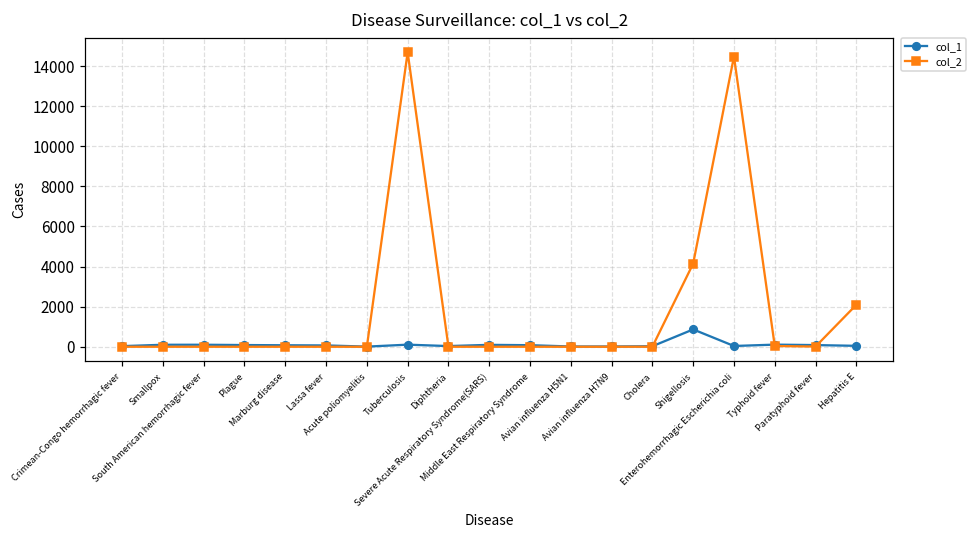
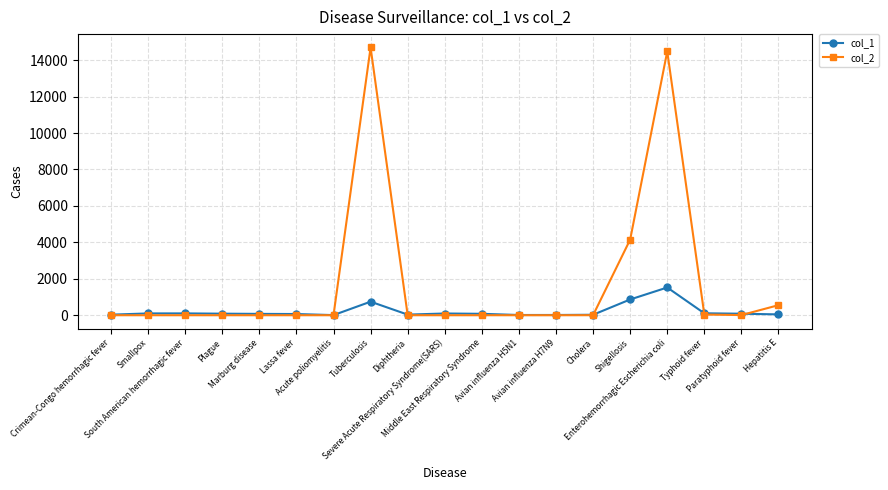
  {
    "col_1": {
-     "Tuberculosis": 100,
+     "Tuberculosis": 700,
      "Shigellosis": 900,
-     "Enterohemorrhagic Escherichia coli": 0,
+     "Enterohemorrhagic Escherichia coli": 1500,
      "Hepatitis E": 0
    },
    "col_2": {
      "Tuberculosis": 14700,
      "Shigellosis": 4200,
      "Enterohemorrhagic Escherichia coli": 14500,
-     "Hepatitis E": 2100
+     "Hepatitis E": 600
    }
  }
